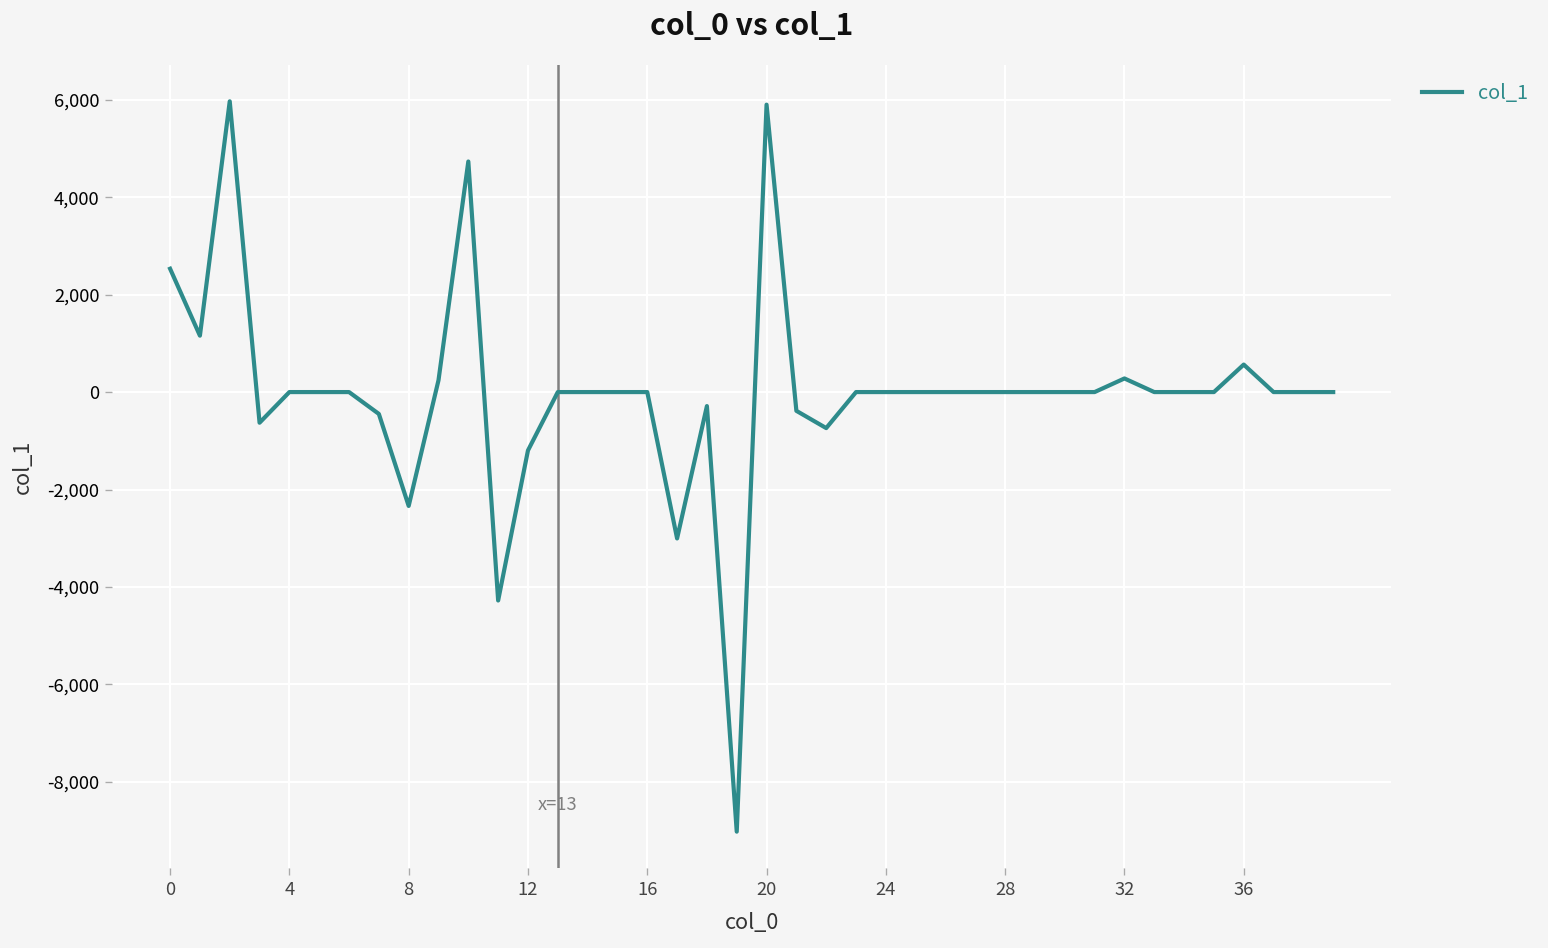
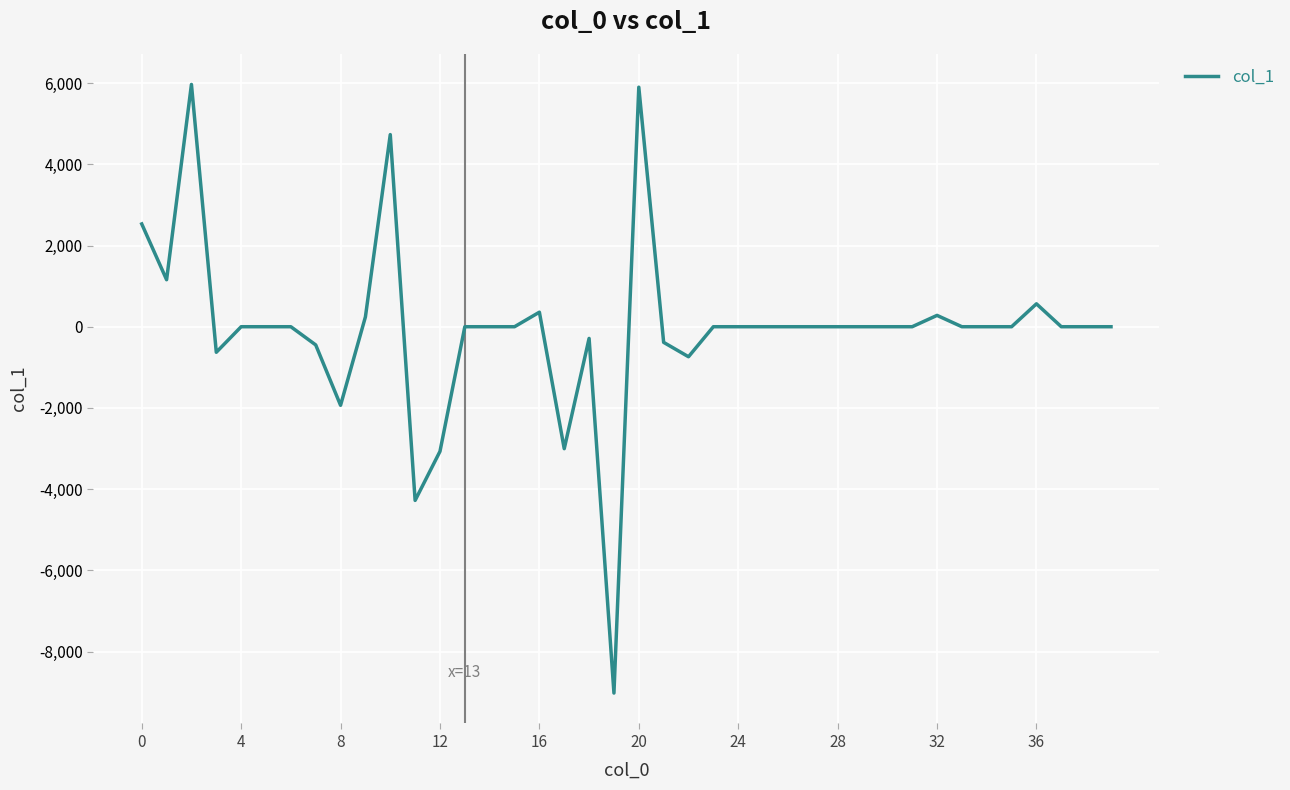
  {
    "0": "2,500",
    "4": "0",
-   "8": "-2,300",
-   "12": "-1,200",
-   "16": "0",
+   "8": "-1,900",
+   "12": "-3,100",
+   "16": "400",
    "20": "5,900",
    "24": "0",
    "28": "0",
    "32": "300",
    "36": "600"
  }
